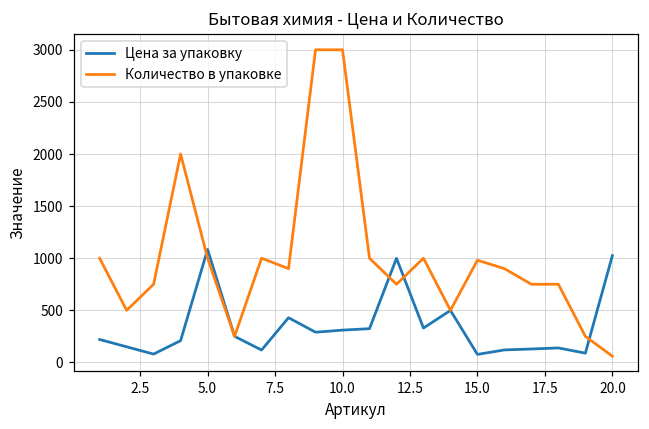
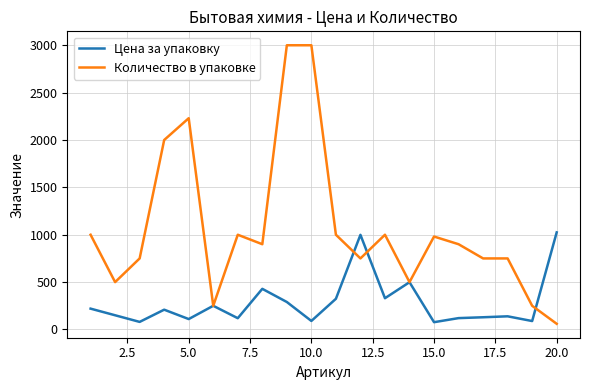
  {
    "Цена за упаковку": {
-     "5.0": 1100,
-     "10.0": 300,
+     "5.0": 100,
+     "10.0": 100,
      "15.0": 100,
      "20.0": 1000
    },
    "Количество в упаковке": {
-     "5.0": 1000,
+     "5.0": 2200,
      "10.0": 3000,
      "15.0": 1000,
      "20.0": 100
    }
  }
